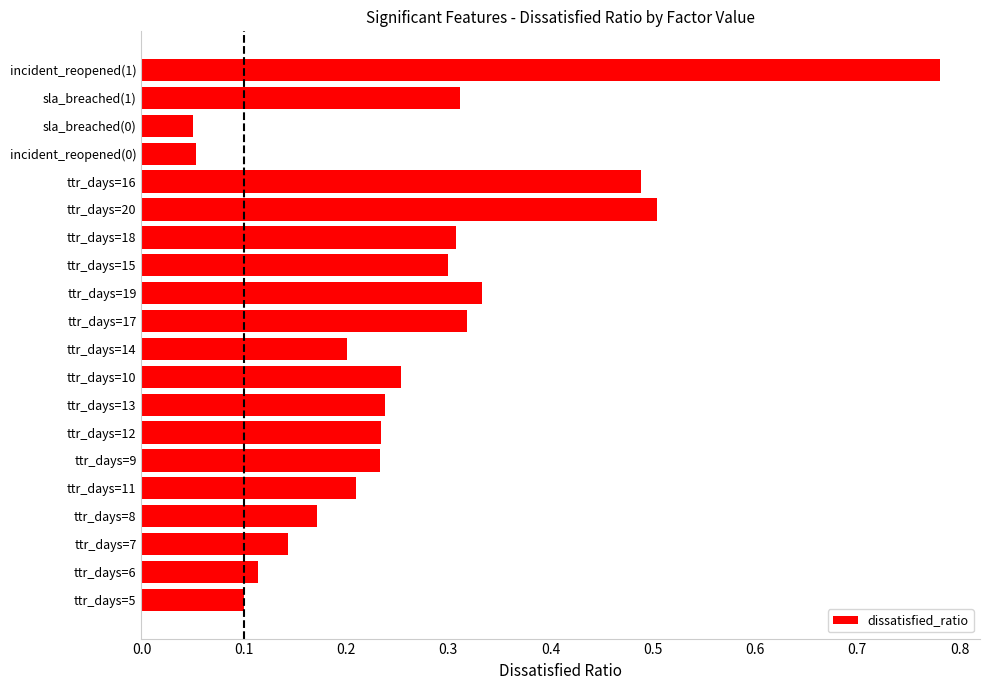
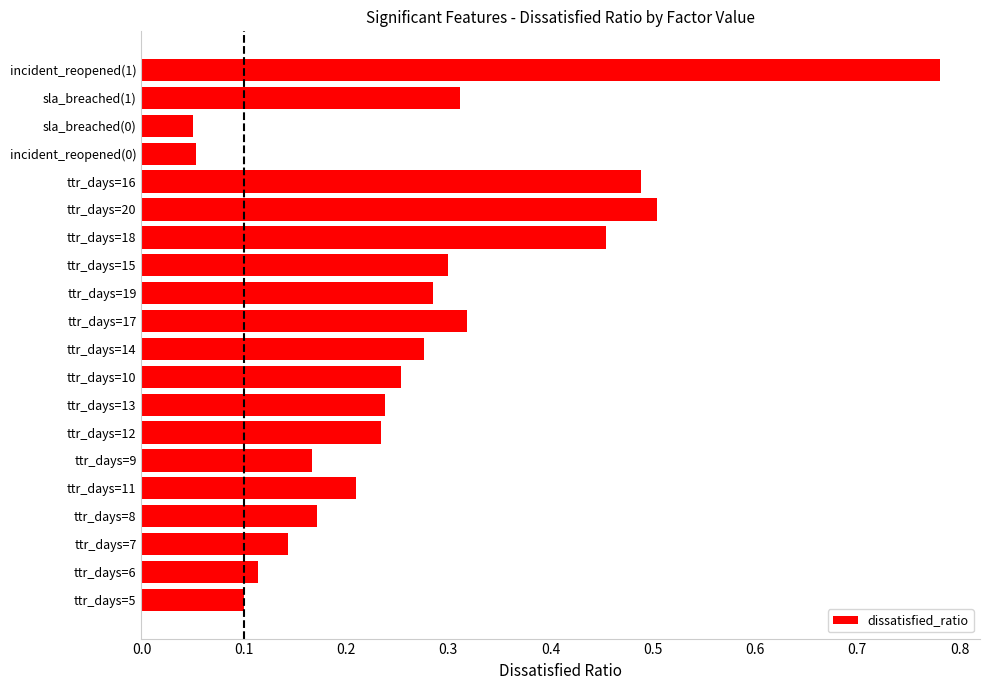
  {
    "incident_reopened(1)": 0.781,
    "sla_breached(1)": 0.312,
    "sla_breached(0)": 0.050,
    "incident_reopened(0)": 0.053,
    "ttr_days=16": 0.489,
    "ttr_days=20": 0.504,
-   "ttr_days=18": 0.307,
+   "ttr_days=18": 0.455,
    "ttr_days=15": 0.300,
-   "ttr_days=19": 0.333,
+   "ttr_days=19": 0.285,
    "ttr_days=17": 0.318,
-   "ttr_days=14": 0.201,
+   "ttr_days=14": 0.277,
    "ttr_days=10": 0.254,
    "ttr_days=13": 0.238,
    "ttr_days=12": 0.234,
-   "ttr_days=9": 0.233,
+   "ttr_days=9": 0.167,
    "ttr_days=11": 0.210,
    "ttr_days=8": 0.172,
    "ttr_days=7": 0.143,
    "ttr_days=6": 0.114,
    "ttr_days=5": 0.100
  }
